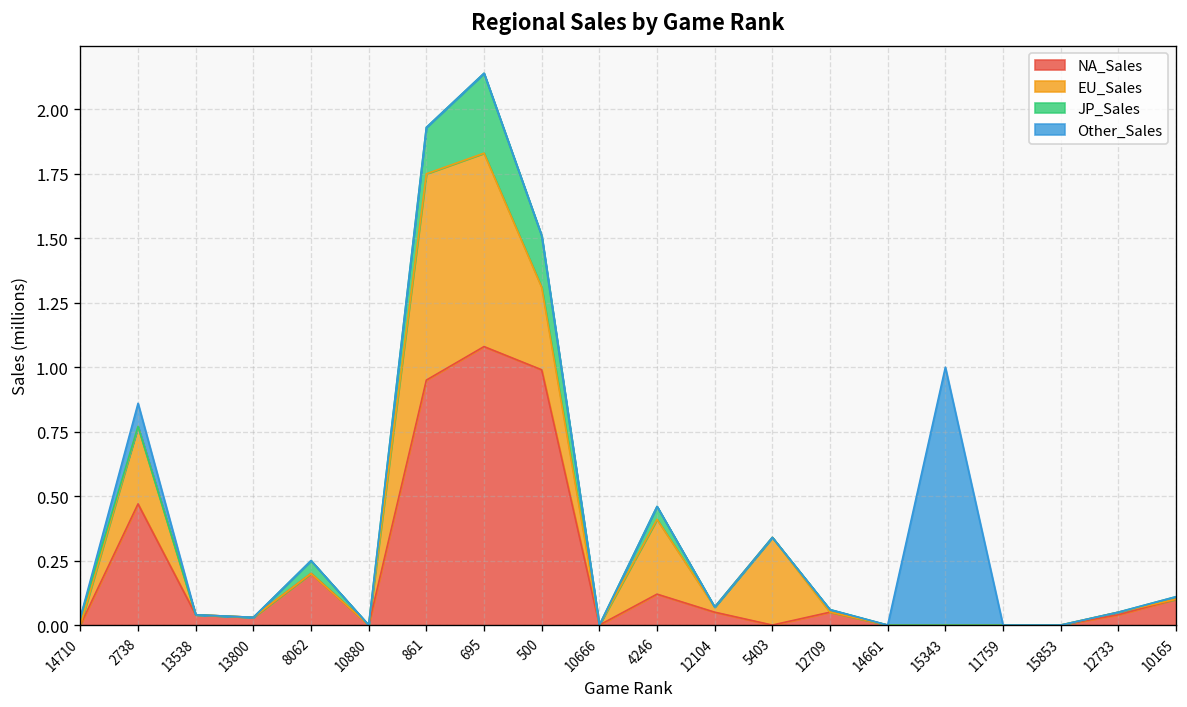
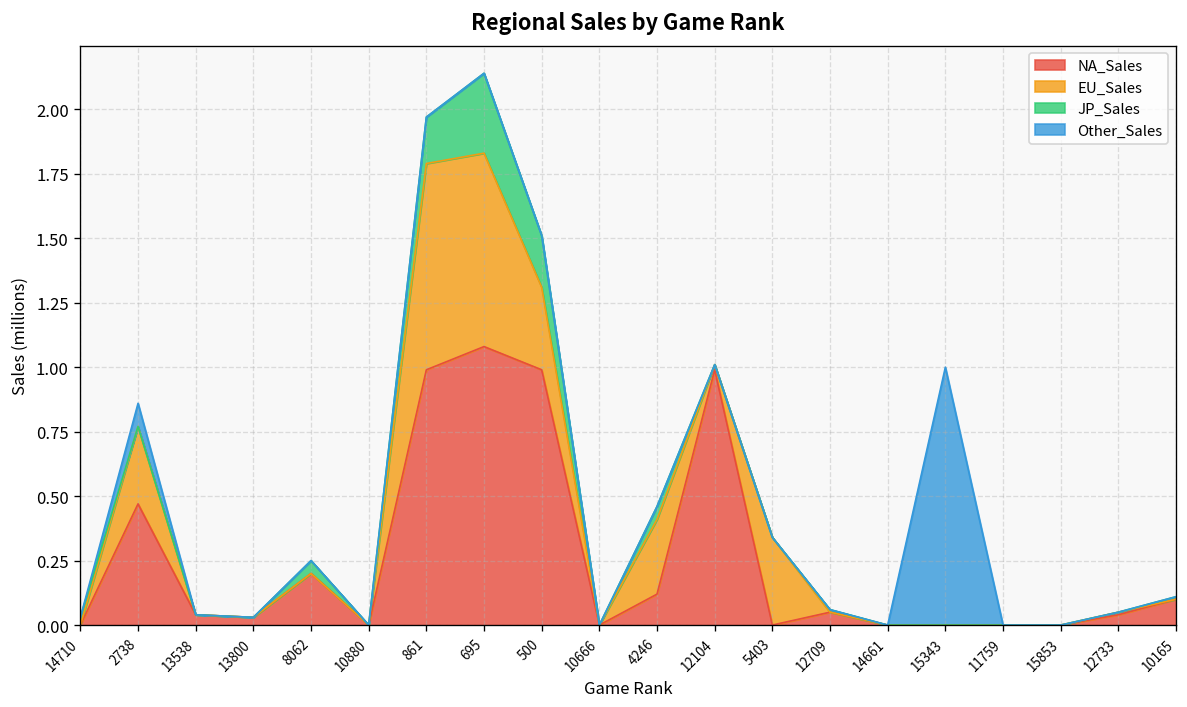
  {
    "NA_Sales": {
      "2738": 0.47,
-     "861": 0.95,
+     "861": 0.99,
      "695": 1.08,
      "500": 0.99,
      "4246": 0.12,
-     "12104": 0.05,
+     "12104": 0.99,
      "5403": 0.00
    },
    "EU_Sales": {
      "861": 0.80,
      "695": 0.75,
      "500": 0.32,
      "4246": 0.29
    },
    "Other_Sales": {
      "2738": 0.09,
      "15343": 1.00
    }
  }
